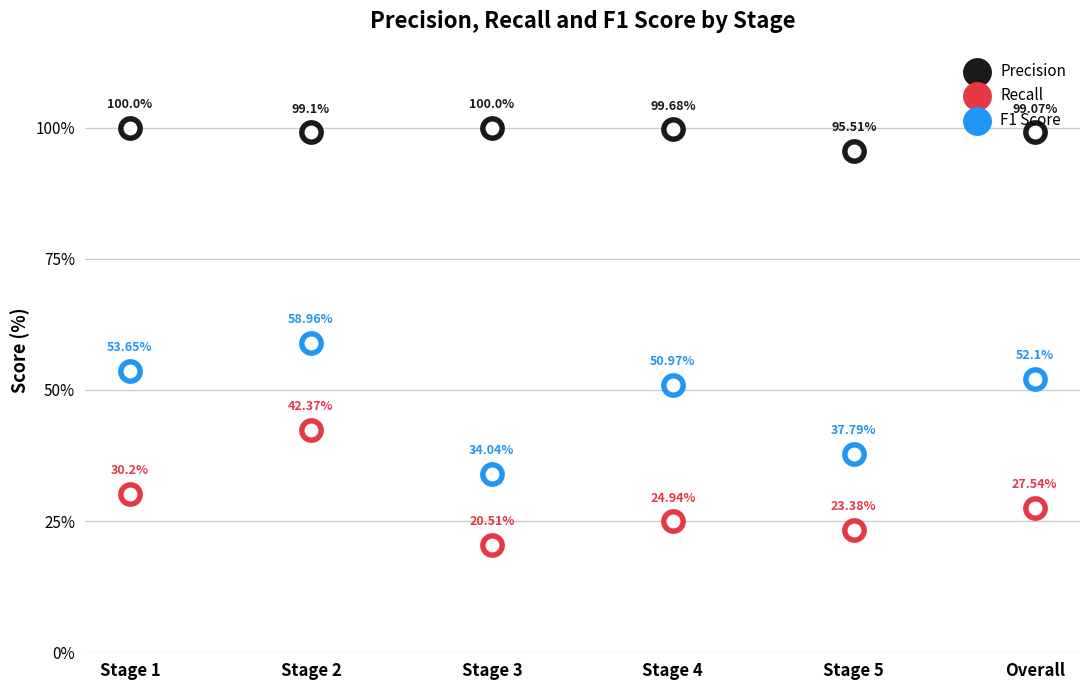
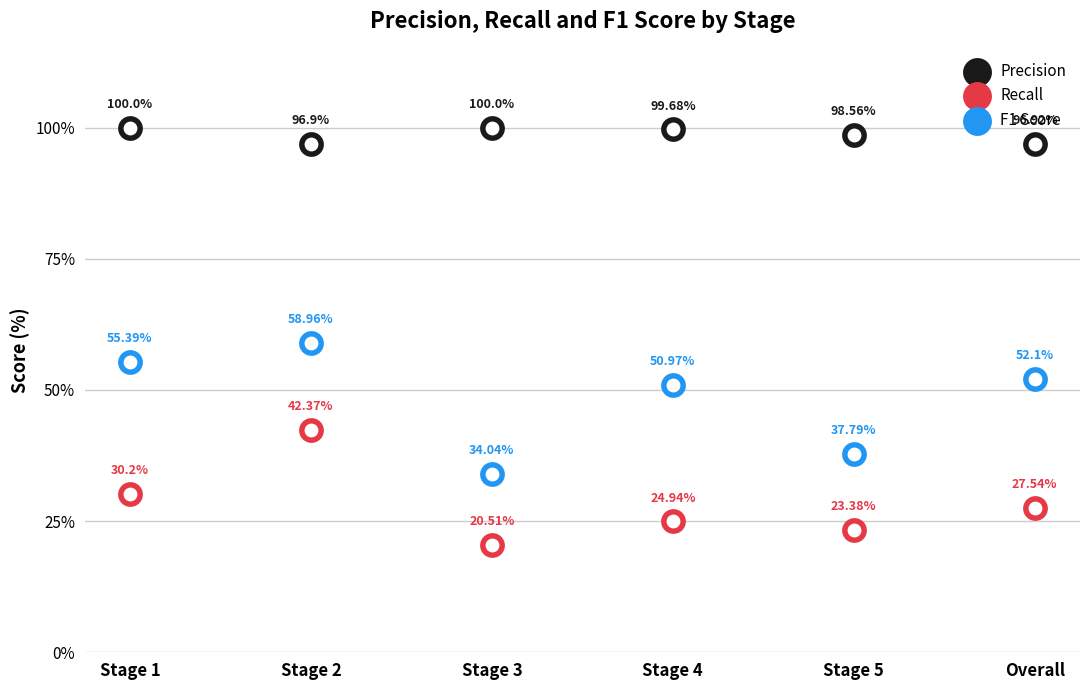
  {
    "Precision": {
-     "Stage 2": "99.1%",
-     "Stage 5": "95.51%",
-     "Overall": "99.07%"
+     "Stage 2": "96.9%",
+     "Stage 5": "98.56%",
+     "Overall": "96.92%"
    },
    "F1 Score": {
-     "Stage 1": "53.65%"
+     "Stage 1": "55.39%"
    }
  }
